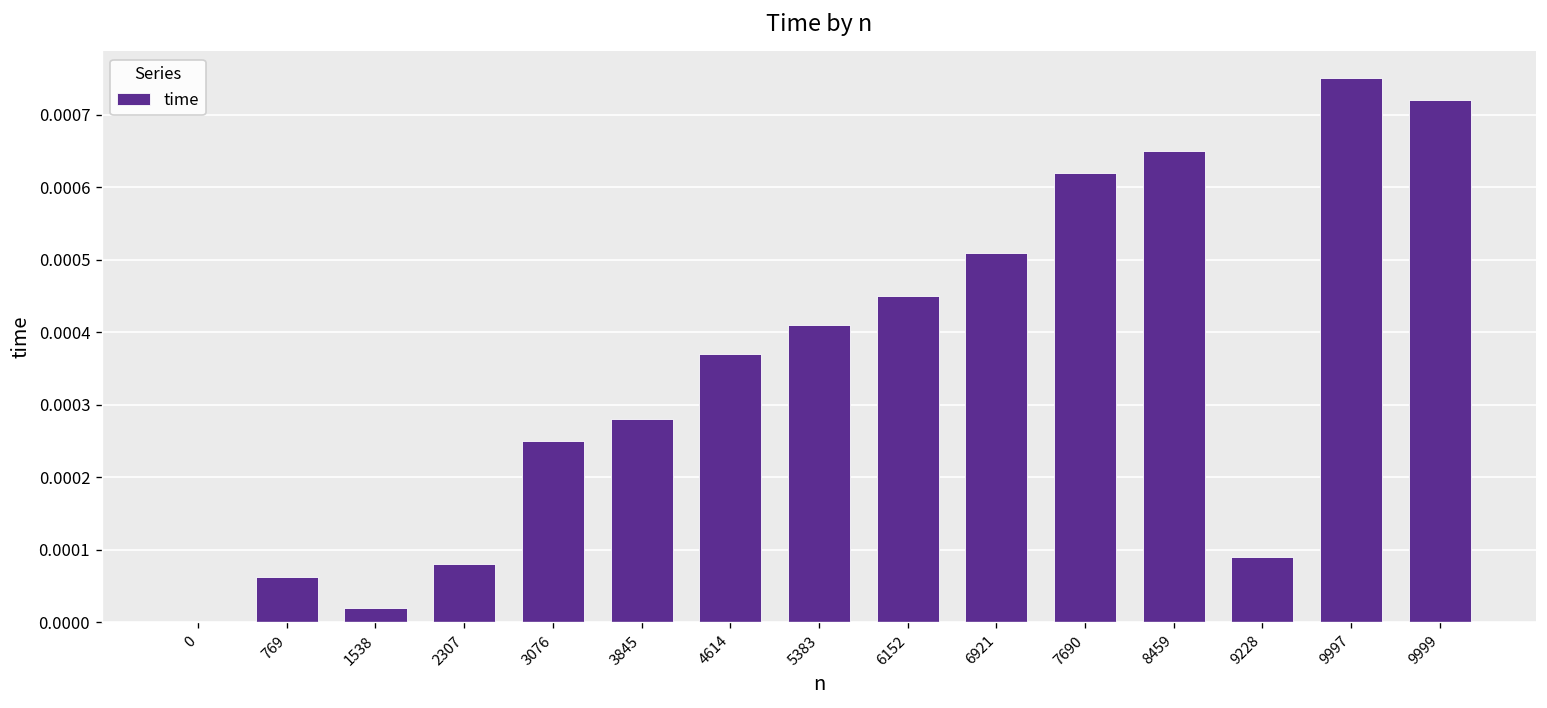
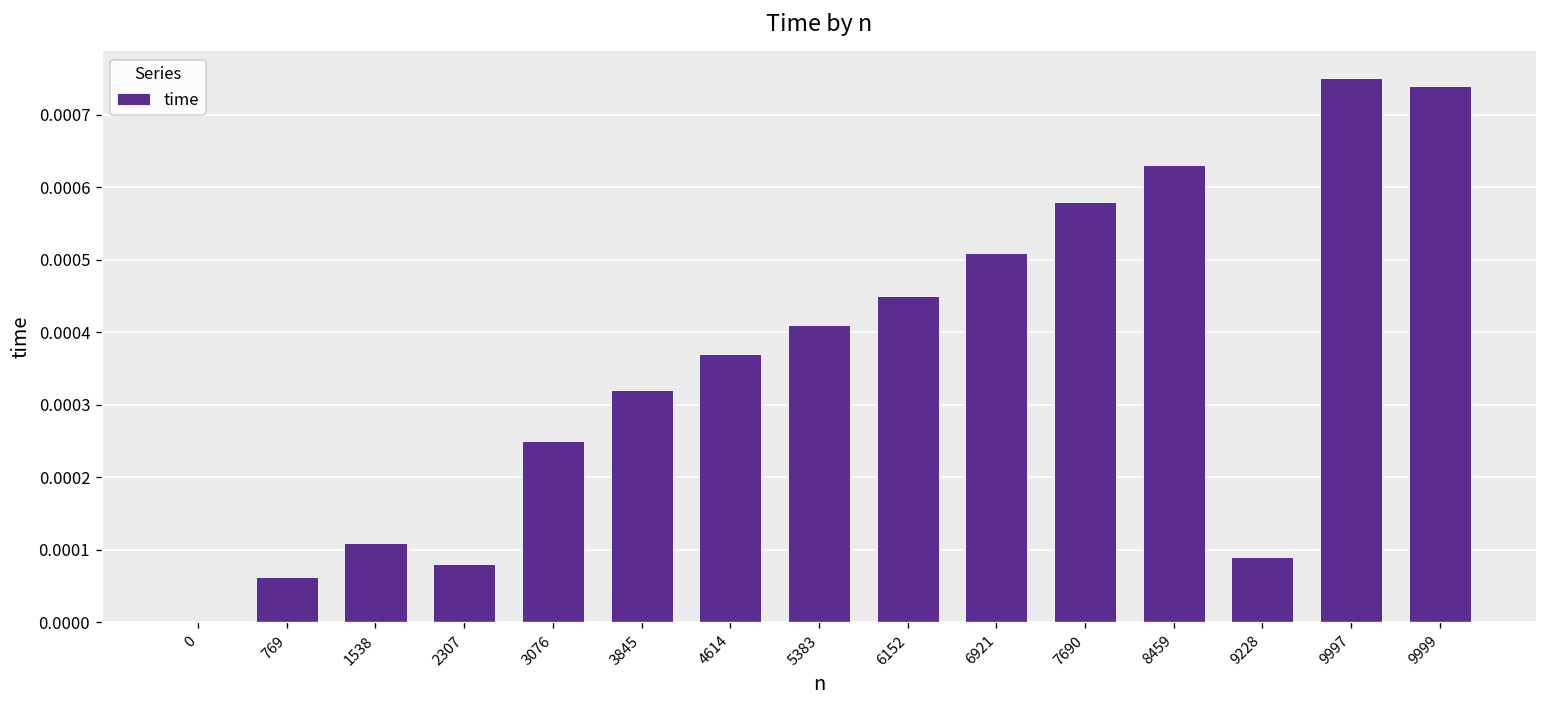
  {
    "769": 0.00006,
-   "1538": 0.00002,
+   "1538": 0.00011,
    "2307": 0.00008,
    "3076": 0.00025,
-   "3845": 0.00028,
+   "3845": 0.00032,
    "4614": 0.00037,
    "5383": 0.00041,
    "6152": 0.00045,
    "6921": 0.00051,
-   "7690": 0.00062,
-   "8459": 0.00065,
+   "7690": 0.00058,
+   "8459": 0.00063,
    "9228": 0.00009,
    "9997": 0.00075,
-   "9999": 0.00072
+   "9999": 0.00074
  }
